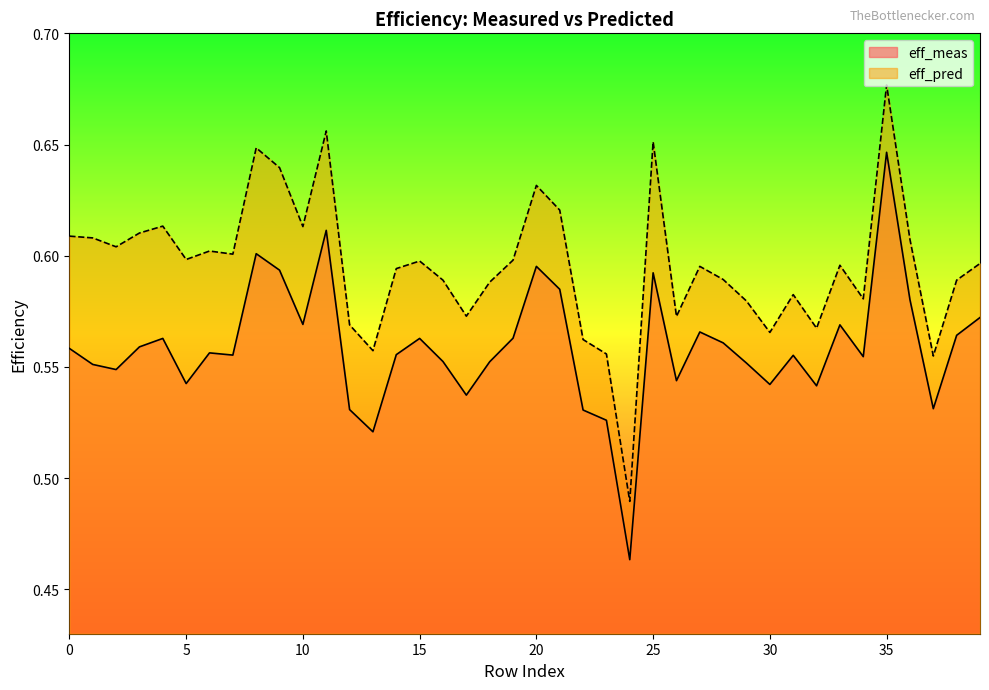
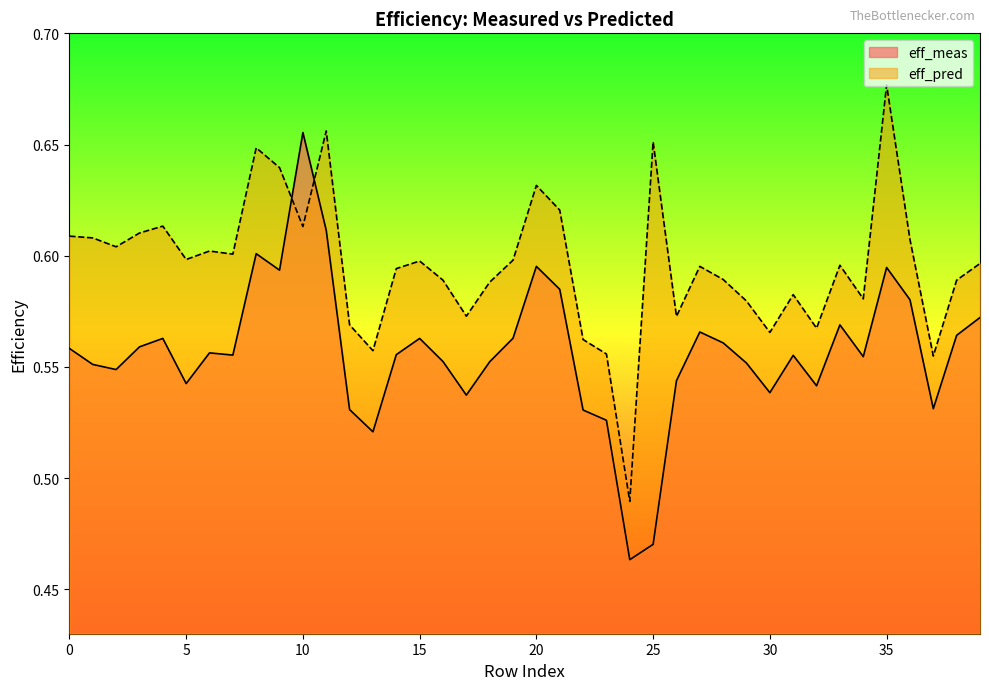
  {
    "eff_meas": {
      "0": 0.558,
      "5": 0.543,
-     "10": 0.569,
+     "10": 0.655,
      "15": 0.563,
      "20": 0.595,
-     "25": 0.592,
-     "30": 0.542,
-     "35": 0.647
+     "25": 0.470,
+     "30": 0.538,
+     "35": 0.595
    },
    "eff_pred": {
      "0": 0.609,
      "5": 0.598,
      "10": 0.613,
      "15": 0.598,
      "20": 0.632,
      "25": 0.651,
      "30": 0.566
    }
  }
